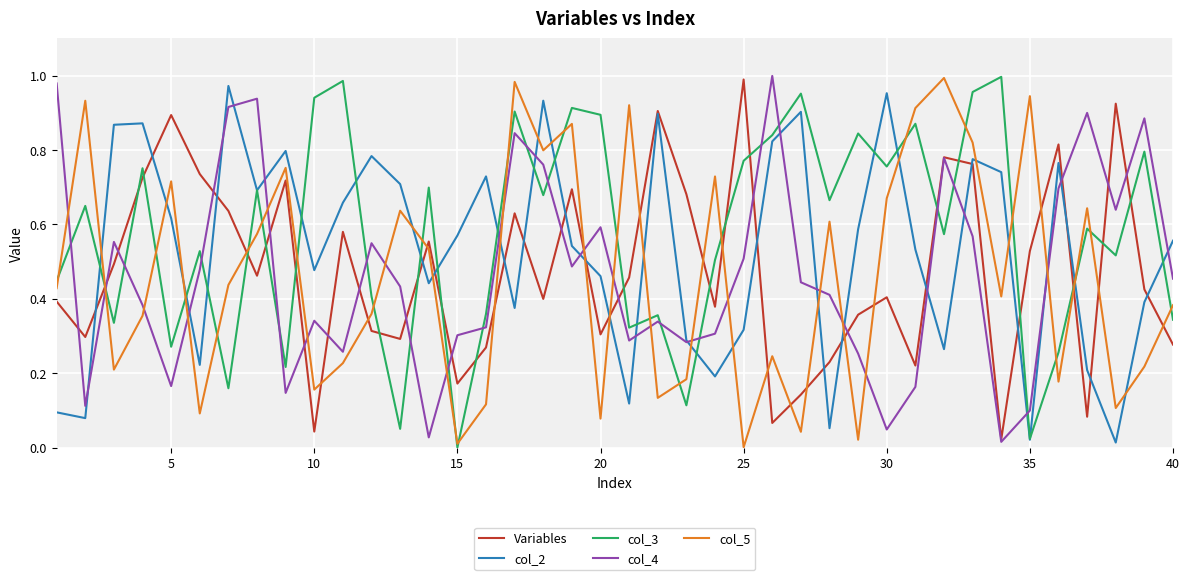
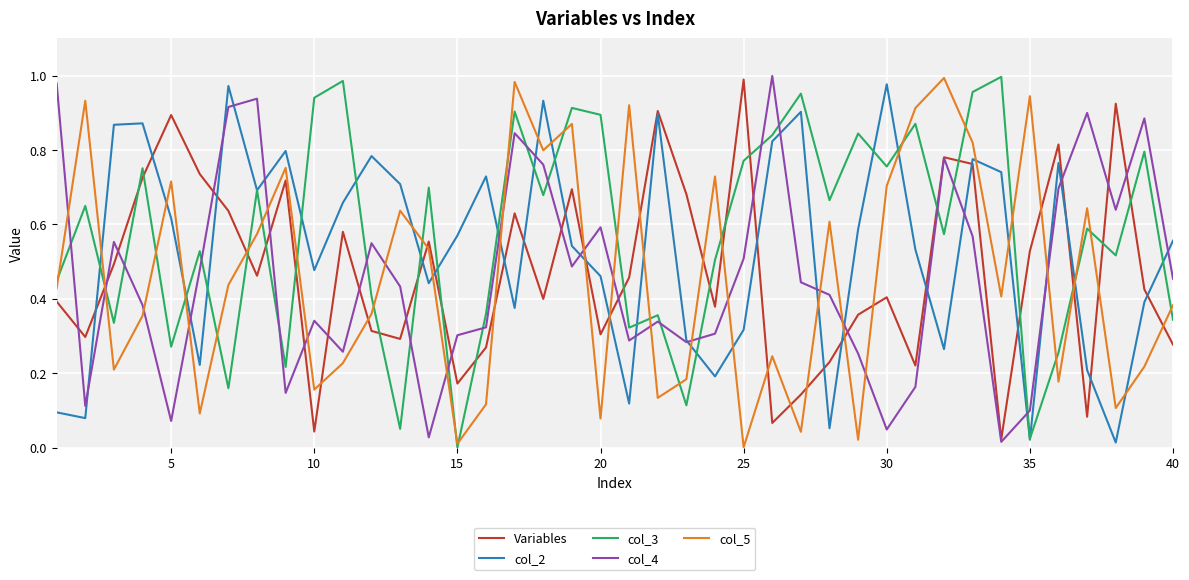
  {
    "Variables": {
      "5": 0.89,
      "10": 0.04,
      "15": 0.17,
      "20": 0.30,
      "25": 0.99,
      "30": 0.40,
      "35": 0.53,
      "40": 0.28
    },
    "col_2": {
      "5": 0.62,
      "10": 0.48,
      "15": 0.57,
      "20": 0.46,
      "25": 0.32,
-     "30": 0.95,
+     "30": 0.98,
      "40": 0.56
    },
    "col_3": {
      "5": 0.27,
      "10": 0.94,
      "15": 0.00,
      "20": 0.89,
      "25": 0.77,
      "30": 0.76,
      "40": 0.34
    },
    "col_4": {
-     "5": 0.17,
+     "5": 0.07,
      "10": 0.34,
      "15": 0.30,
      "20": 0.59,
      "25": 0.51,
      "30": 0.05,
      "35": 0.10,
      "40": 0.45
    },
    "col_5": {
      "5": 0.72,
      "10": 0.16,
      "15": 0.01,
      "20": 0.08,
      "25": 0.00,
-     "30": 0.67,
+     "30": 0.70,
      "35": 0.94,
      "40": 0.38
    }
  }
